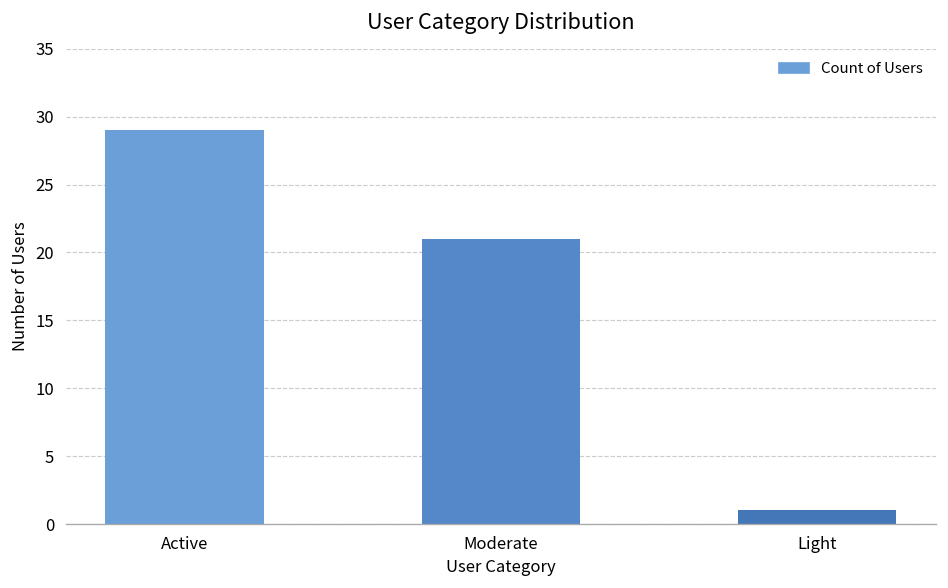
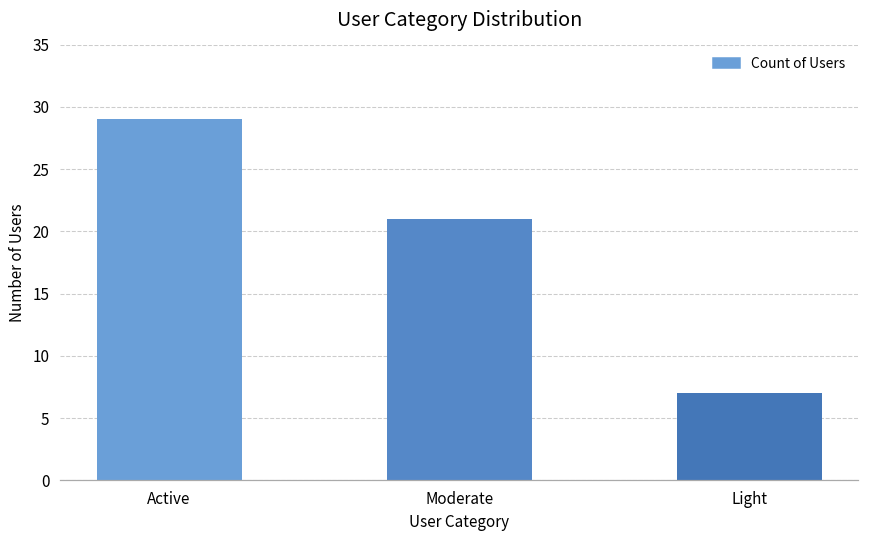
  {
    "Active": 29,
    "Moderate": 21,
-   "Light": 1
+   "Light": 7
  }
